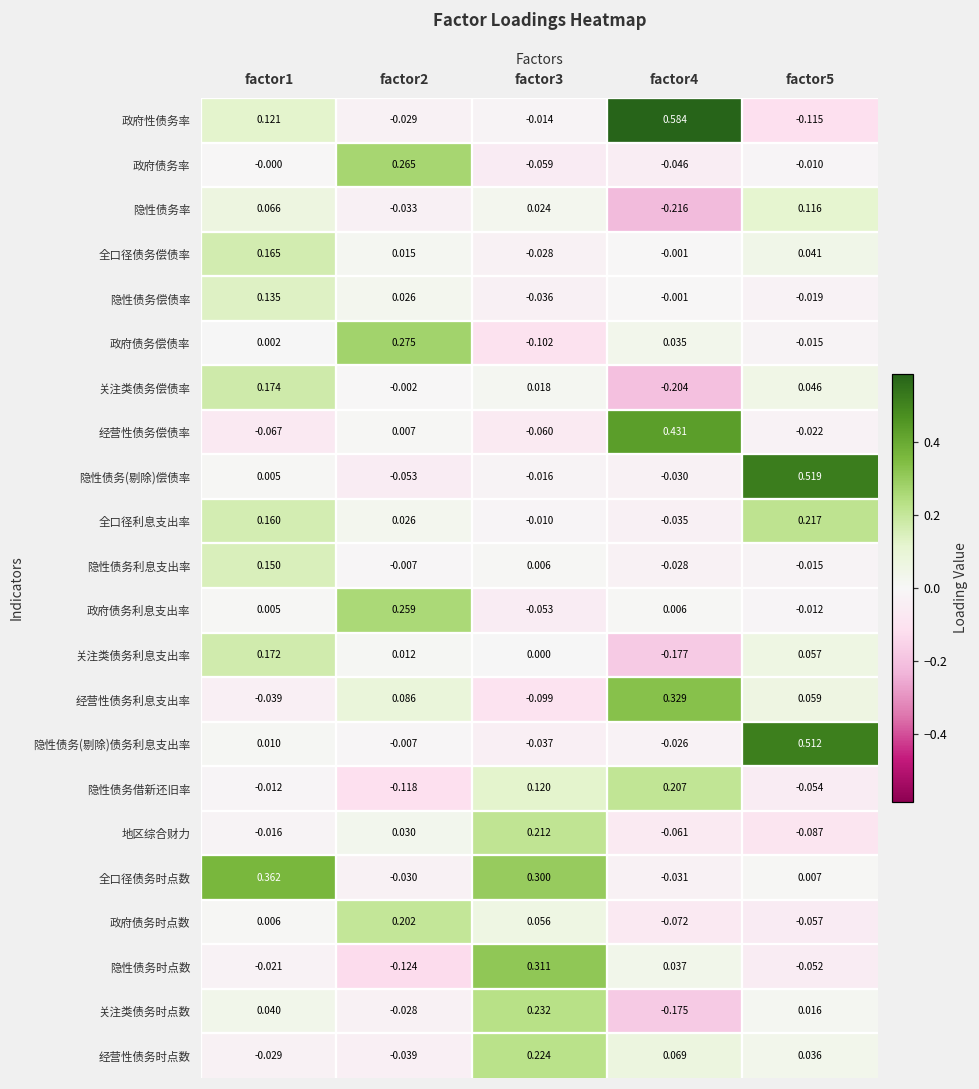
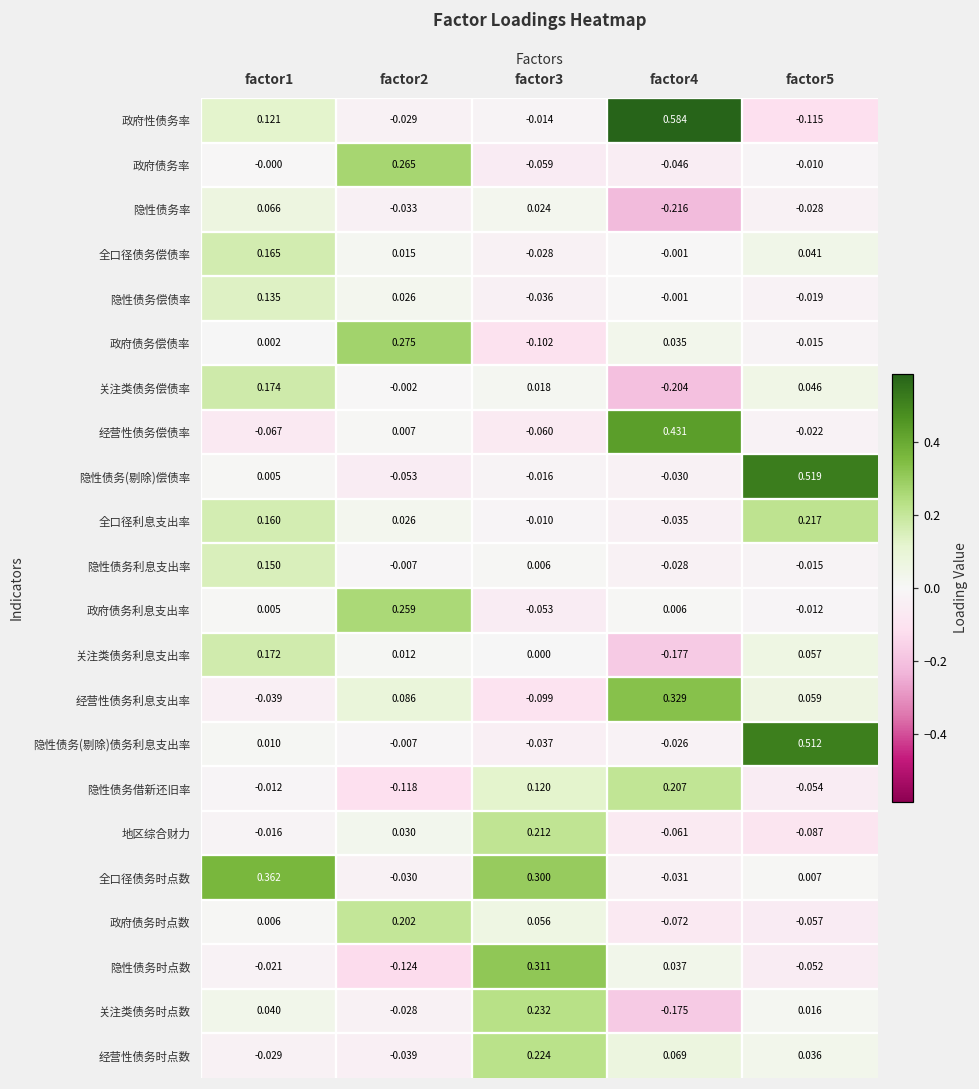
  {
    "政府性债务率": {
      "factor1": 0.121,
      "factor2": -0.029,
      "factor3": -0.014,
      "factor4": 0.584,
      "factor5": -0.115
    },
    "政府债务率": {
      "factor1": -0.000,
      "factor2": 0.265,
      "factor3": -0.059,
      "factor4": -0.046,
      "factor5": -0.010
    },
    "隐性债务率": {
      "factor1": 0.066,
      "factor2": -0.033,
      "factor3": 0.024,
      "factor4": -0.216,
-     "factor5": 0.116
+     "factor5": -0.028
    },
    "全口径债务偿债率": {
      "factor1": 0.165,
      "factor2": 0.015,
      "factor3": -0.028,
      "factor4": -0.001,
      "factor5": 0.041
    },
    "隐性债务偿债率": {
      "factor1": 0.135,
      "factor2": 0.026,
      "factor3": -0.036,
      "factor4": -0.001,
      "factor5": -0.019
    },
    "政府债务偿债率": {
      "factor1": 0.002,
      "factor2": 0.275,
      "factor3": -0.102,
      "factor4": 0.035,
      "factor5": -0.015
    },
    "关注类债务偿债率": {
      "factor1": 0.174,
      "factor2": -0.002,
      "factor3": 0.018,
      "factor4": -0.204,
      "factor5": 0.046
    },
    "经营性债务偿债率": {
      "factor1": -0.067,
      "factor2": 0.007,
      "factor3": -0.060,
      "factor4": 0.431,
      "factor5": -0.022
    },
    "隐性债务(剔除)偿债率": {
      "factor1": 0.005,
      "factor2": -0.053,
      "factor3": -0.016,
      "factor4": -0.030,
      "factor5": 0.519
    },
    "全口径利息支出率": {
      "factor1": 0.160,
      "factor2": 0.026,
      "factor3": -0.010,
      "factor4": -0.035,
      "factor5": 0.217
    },
    "隐性债务利息支出率": {
      "factor1": 0.150,
      "factor2": -0.007,
      "factor3": 0.006,
      "factor4": -0.028,
      "factor5": -0.015
    },
    "政府债务利息支出率": {
      "factor1": 0.005,
      "factor2": 0.259,
      "factor3": -0.053,
      "factor4": 0.006,
      "factor5": -0.012
    },
    "关注类债务利息支出率": {
      "factor1": 0.172,
      "factor2": 0.012,
      "factor3": 0.000,
      "factor4": -0.177,
      "factor5": 0.057
    },
    "经营性债务利息支出率": {
      "factor1": -0.039,
      "factor2": 0.086,
      "factor3": -0.099,
      "factor4": 0.329,
      "factor5": 0.059
    },
    "隐性债务(剔除)债务利息支出率": {
      "factor1": 0.010,
      "factor2": -0.007,
      "factor3": -0.037,
      "factor4": -0.026,
      "factor5": 0.512
    },
    "隐性债务借新还旧率": {
      "factor1": -0.012,
      "factor2": -0.118,
      "factor3": 0.120,
      "factor4": 0.207,
      "factor5": -0.054
    },
    "地区综合财力": {
      "factor1": -0.016,
      "factor2": 0.030,
      "factor3": 0.212,
      "factor4": -0.061,
      "factor5": -0.087
    },
    "全口径债务时点数": {
      "factor1": 0.362,
      "factor2": -0.030,
      "factor3": 0.300,
      "factor4": -0.031,
      "factor5": 0.007
    },
    "政府债务时点数": {
      "factor1": 0.006,
      "factor2": 0.202,
      "factor3": 0.056,
      "factor4": -0.072,
      "factor5": -0.057
    },
    "隐性债务时点数": {
      "factor1": -0.021,
      "factor2": -0.124,
      "factor3": 0.311,
      "factor4": 0.037,
      "factor5": -0.052
    },
    "关注类债务时点数": {
      "factor1": 0.040,
      "factor2": -0.028,
      "factor3": 0.232,
      "factor4": -0.175,
      "factor5": 0.016
    },
    "经营性债务时点数": {
      "factor1": -0.029,
      "factor2": -0.039,
      "factor3": 0.224,
      "factor4": 0.069,
      "factor5": 0.036
    }
  }
